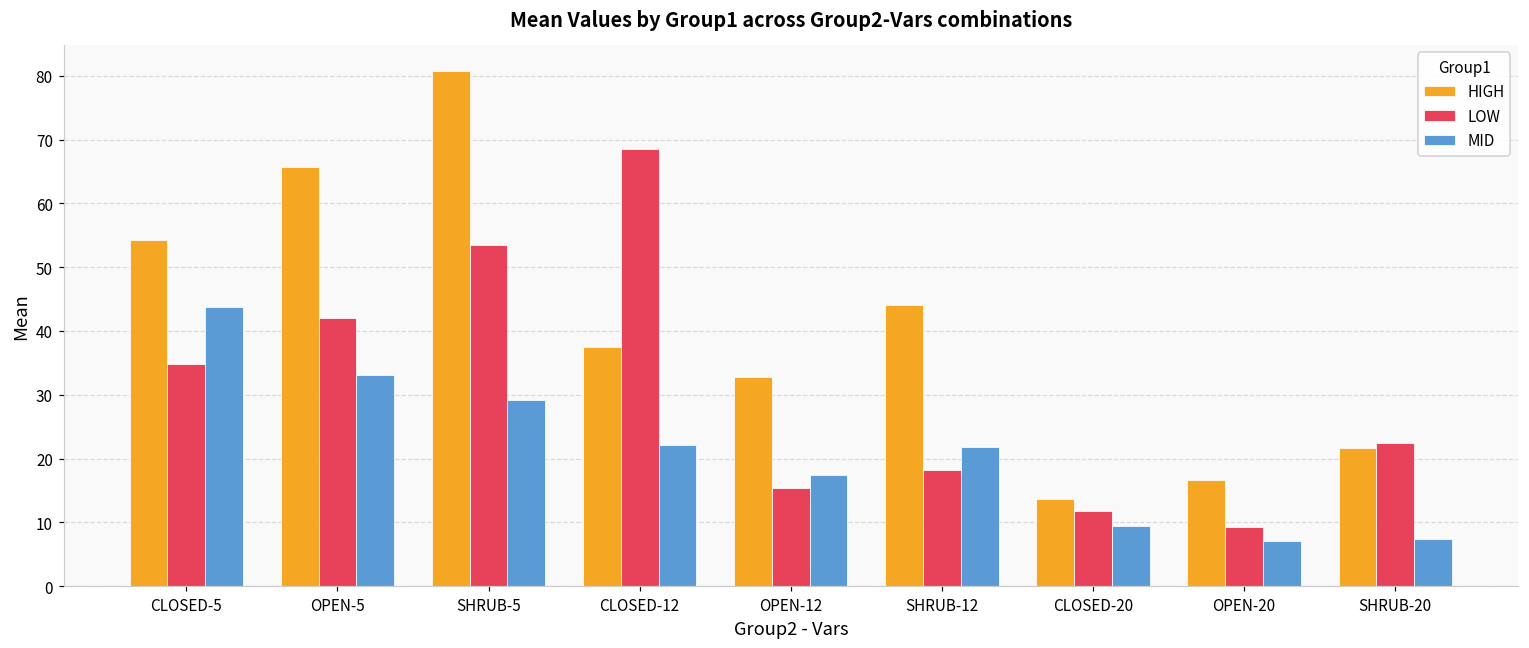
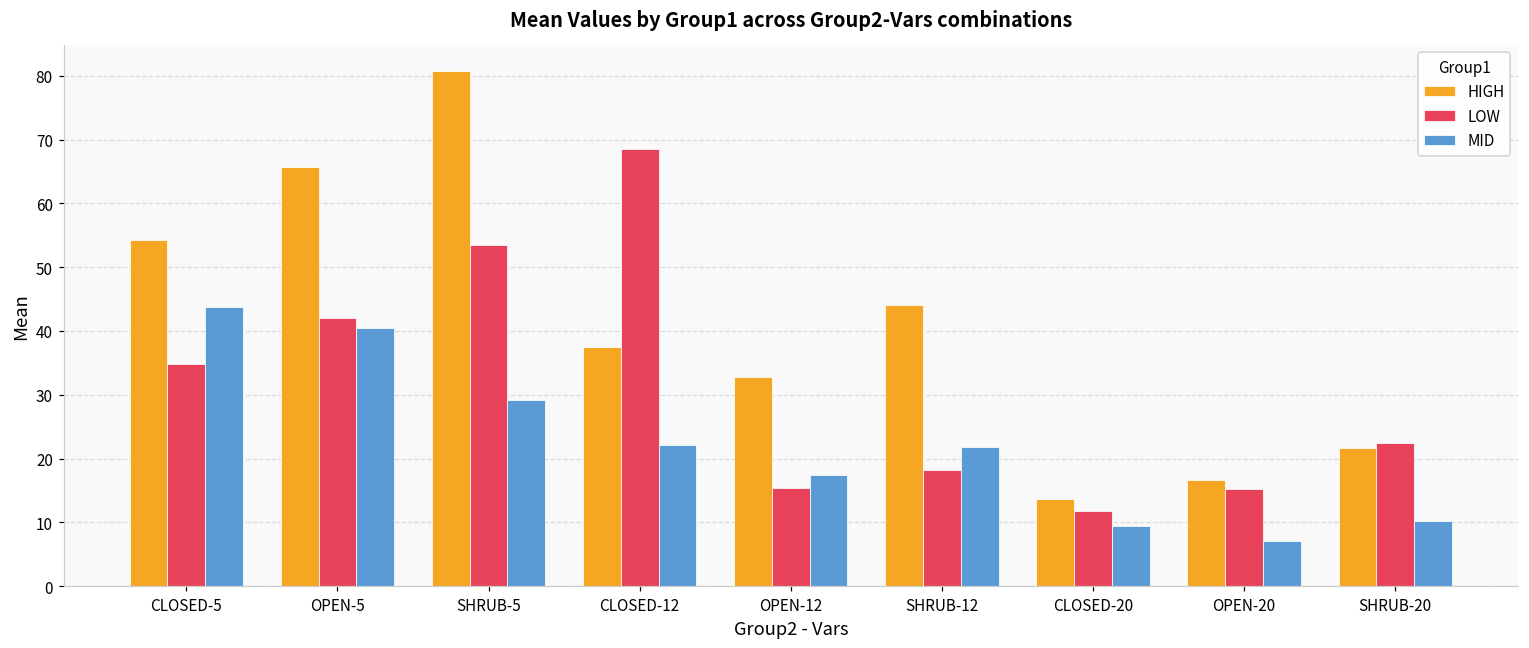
  {
    "HIGH": {
      "CLOSED-5": 54,
      "OPEN-5": 66,
      "SHRUB-5": 81,
      "CLOSED-12": 37,
      "OPEN-12": 33,
      "SHRUB-12": 44,
      "CLOSED-20": 14,
      "OPEN-20": 17,
      "SHRUB-20": 22
    },
    "LOW": {
      "CLOSED-5": 35,
      "OPEN-5": 42,
      "SHRUB-5": 53,
      "CLOSED-12": 68,
      "OPEN-12": 15,
      "SHRUB-12": 18,
      "CLOSED-20": 12,
-     "OPEN-20": 9,
+     "OPEN-20": 15,
      "SHRUB-20": 22
    },
    "MID": {
      "CLOSED-5": 44,
-     "OPEN-5": 33,
+     "OPEN-5": 40,
      "SHRUB-5": 29,
      "CLOSED-12": 22,
      "OPEN-12": 17,
      "SHRUB-12": 22,
      "CLOSED-20": 9,
      "OPEN-20": 7,
-     "SHRUB-20": 7
+     "SHRUB-20": 10
    }
  }
